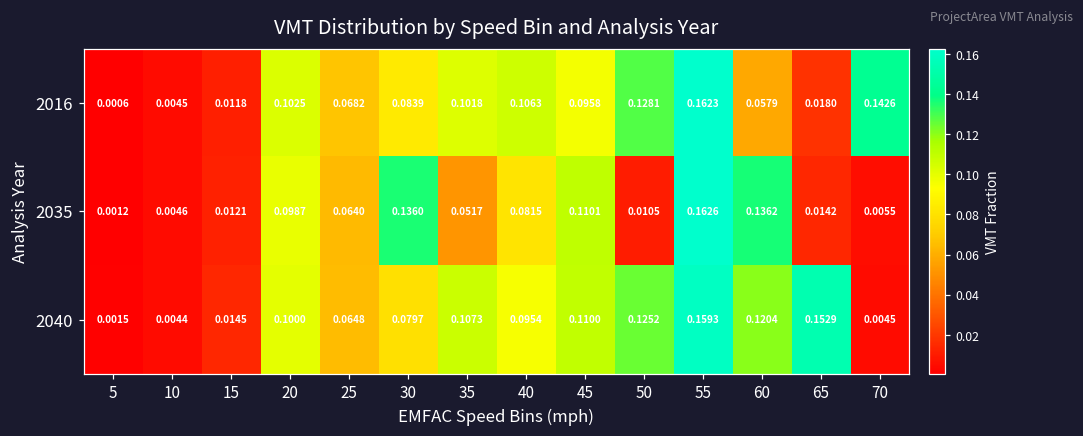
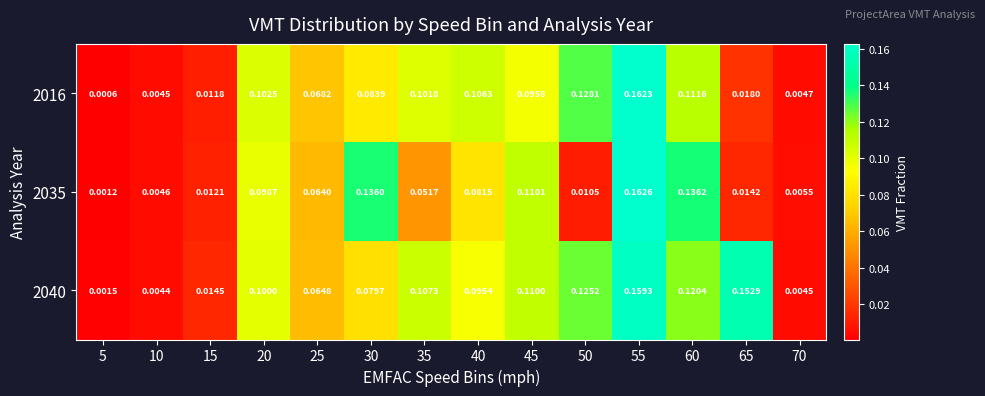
  {
    "2016": {
      "5": 0.0006,
      "10": 0.0045,
      "15": 0.0118,
      "20": 0.1025,
      "25": 0.0682,
      "30": 0.0839,
      "35": 0.1018,
      "40": 0.1063,
      "45": 0.0958,
      "50": 0.1281,
      "55": 0.1623,
-     "60": 0.0579,
+     "60": 0.1116,
      "65": 0.0180,
-     "70": 0.1426
+     "70": 0.0047
    },
    "2035": {
      "5": 0.0012,
      "10": 0.0046,
      "15": 0.0121,
      "20": 0.0987,
      "25": 0.0640,
      "30": 0.1360,
      "35": 0.0517,
      "40": 0.0815,
      "45": 0.1101,
      "50": 0.0105,
      "55": 0.1626,
      "60": 0.1362,
      "65": 0.0142,
      "70": 0.0055
    },
    "2040": {
      "5": 0.0015,
      "10": 0.0044,
      "15": 0.0145,
      "20": 0.1000,
      "25": 0.0648,
      "30": 0.0797,
      "35": 0.1073,
      "40": 0.0954,
      "45": 0.1100,
      "50": 0.1252,
      "55": 0.1593,
      "60": 0.1204,
      "65": 0.1529,
      "70": 0.0045
    }
  }
